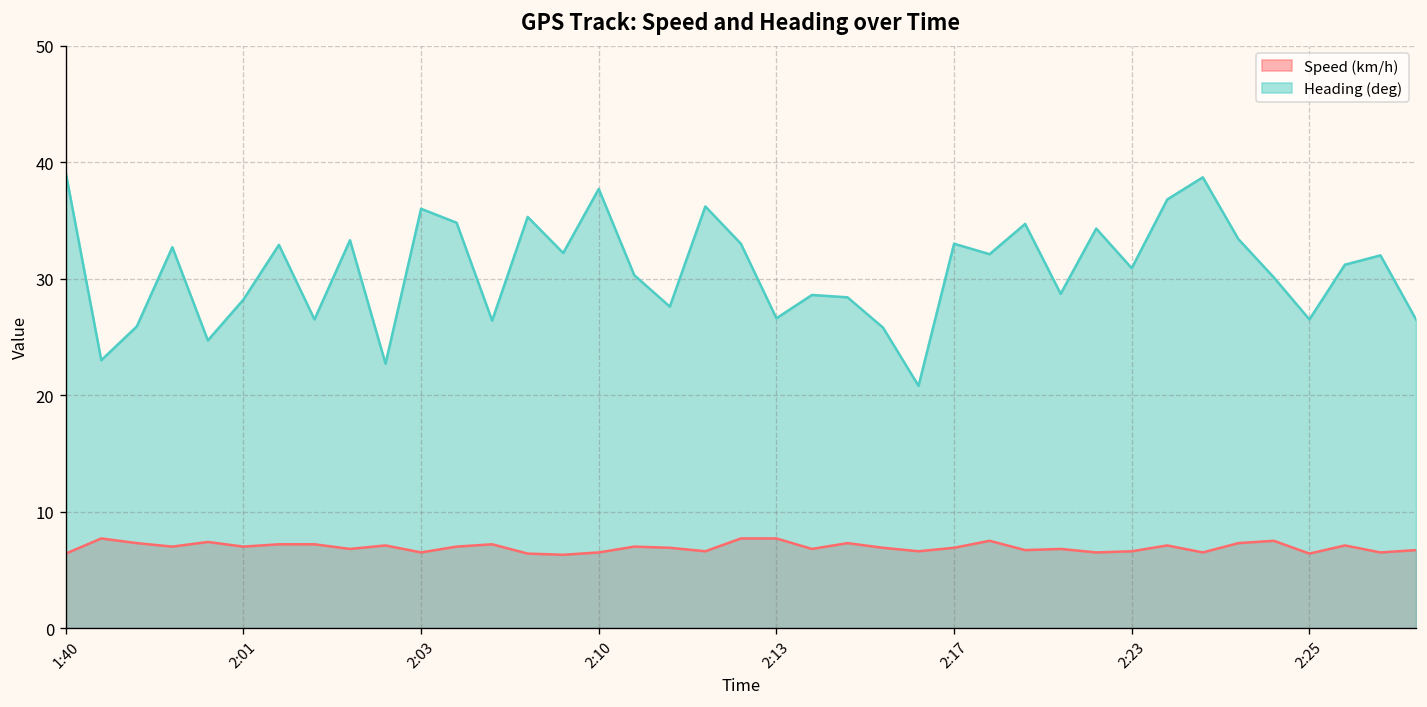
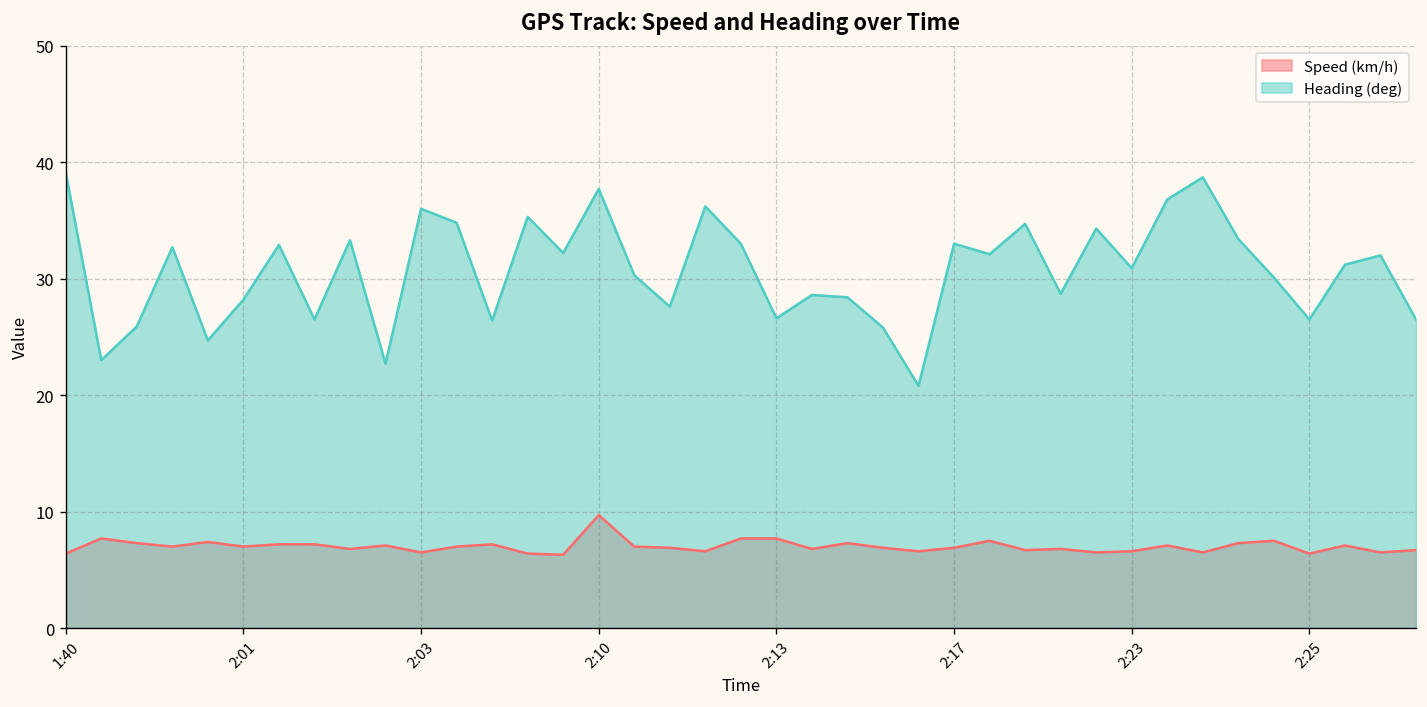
  {
    "Speed (km/h)": {
      "1:40": 6,
-     "2:10": 7
+     "2:10": 10
    },
    "Heading (deg)": {
      "1:40": 39,
      "2:10": 38
    }
  }
